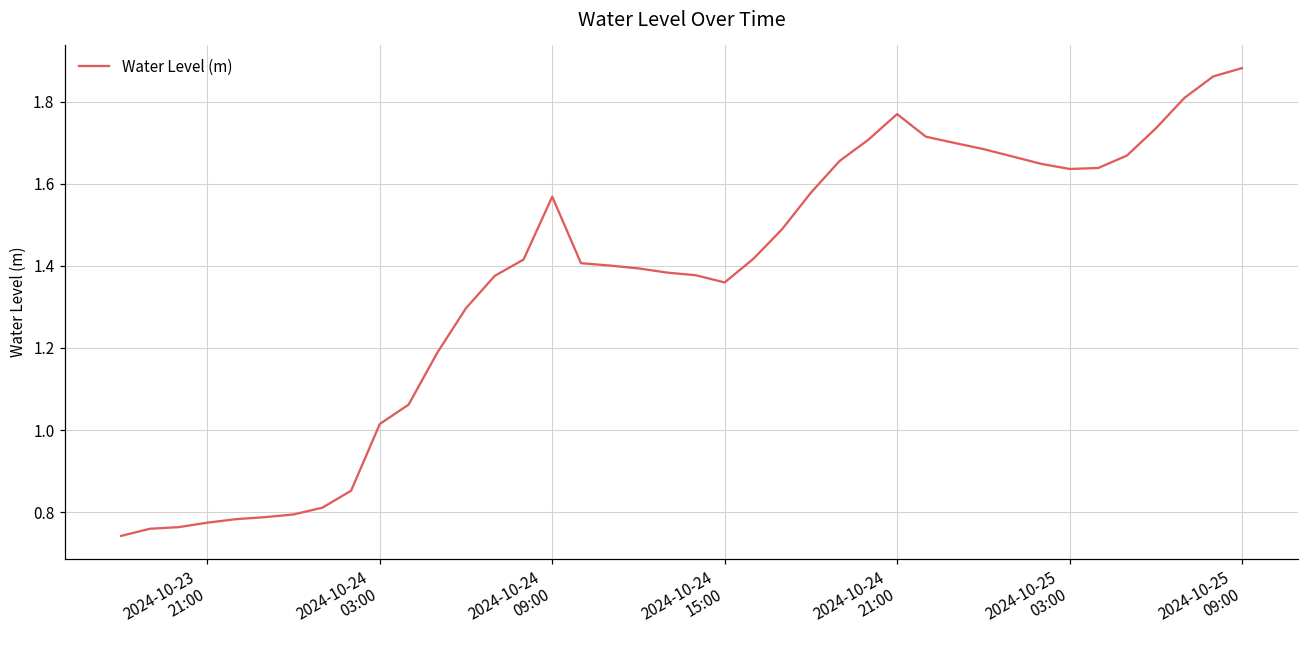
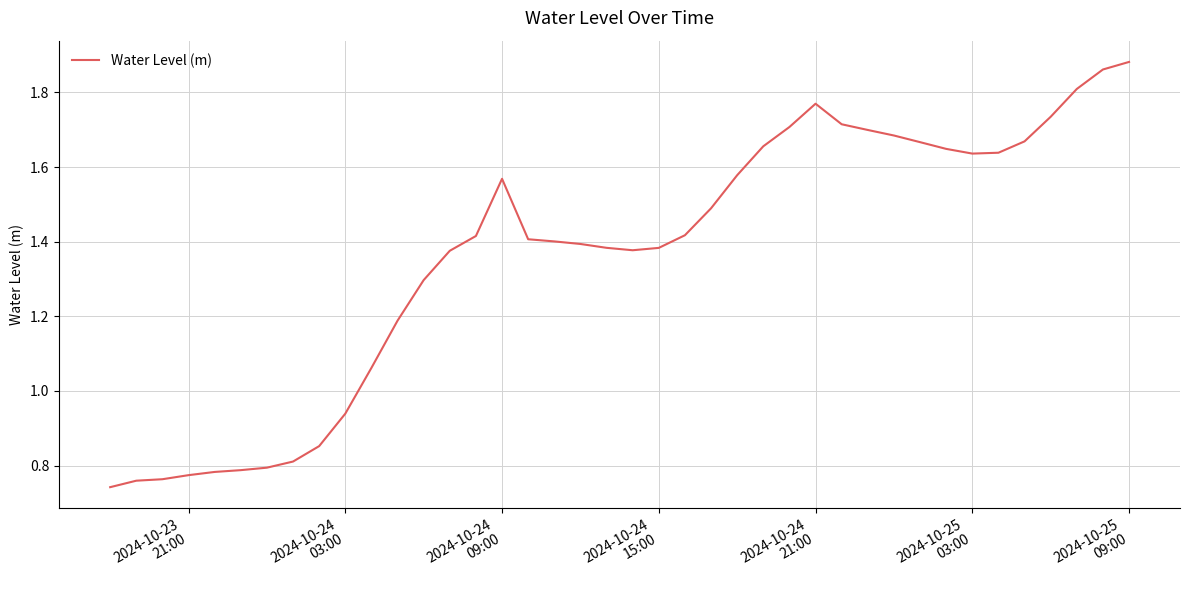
  {
    "2024-10-23 21:00": 0.77,
-   "2024-10-24 03:00": 1.01,
+   "2024-10-24 03:00": 0.94,
    "2024-10-24 09:00": 1.57,
-   "2024-10-24 15:00": 1.36,
+   "2024-10-24 15:00": 1.38,
    "2024-10-24 21:00": 1.77,
    "2024-10-25 03:00": 1.64,
    "2024-10-25 09:00": 1.88
  }
